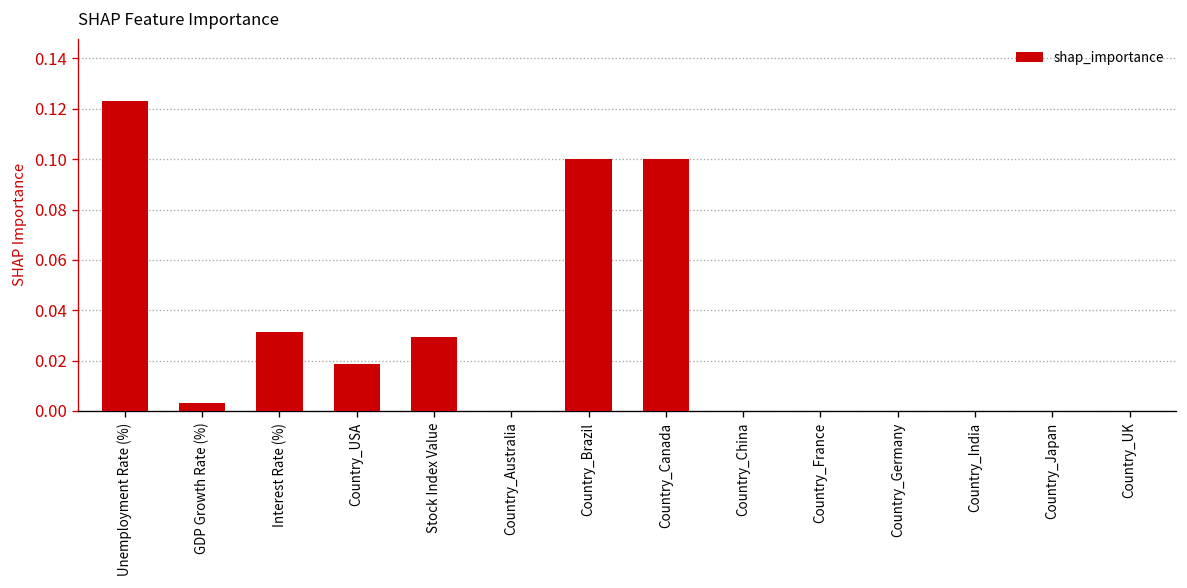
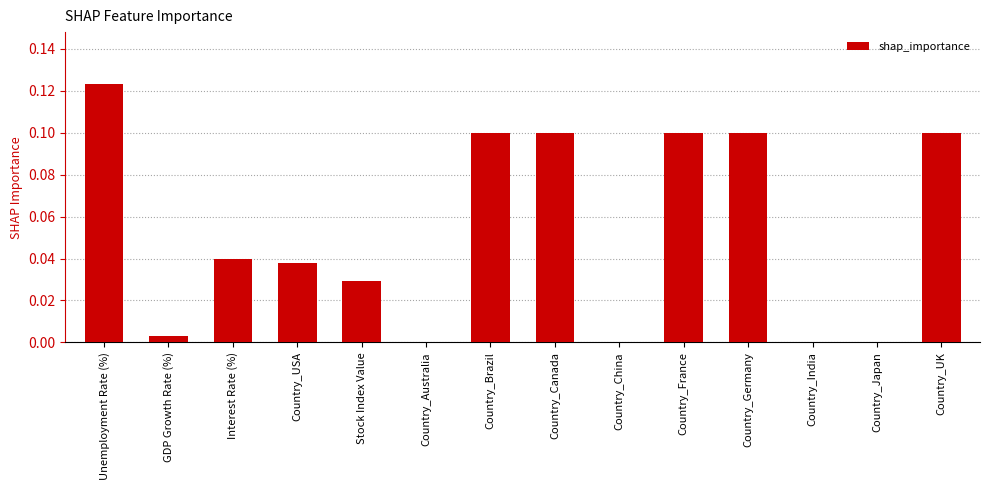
  {
    "Unemployment Rate (%)": 0.123,
    "GDP Growth Rate (%)": 0.003,
-   "Interest Rate (%)": 0.031,
-   "Country_USA": 0.019,
+   "Interest Rate (%)": 0.040,
+   "Country_USA": 0.038,
    "Stock Index Value": 0.029,
    "Country_Australia": 0.000,
    "Country_Brazil": 0.100,
    "Country_Canada": 0.100,
    "Country_China": 0.000,
-   "Country_France": 0.0,
-   "Country_Germany": 0.0,
+   "Country_France": 0.1,
+   "Country_Germany": 0.1,
    "Country_India": 0.000,
    "Country_Japan": 0.000,
-   "Country_UK": 0.0
+   "Country_UK": 0.1
  }
